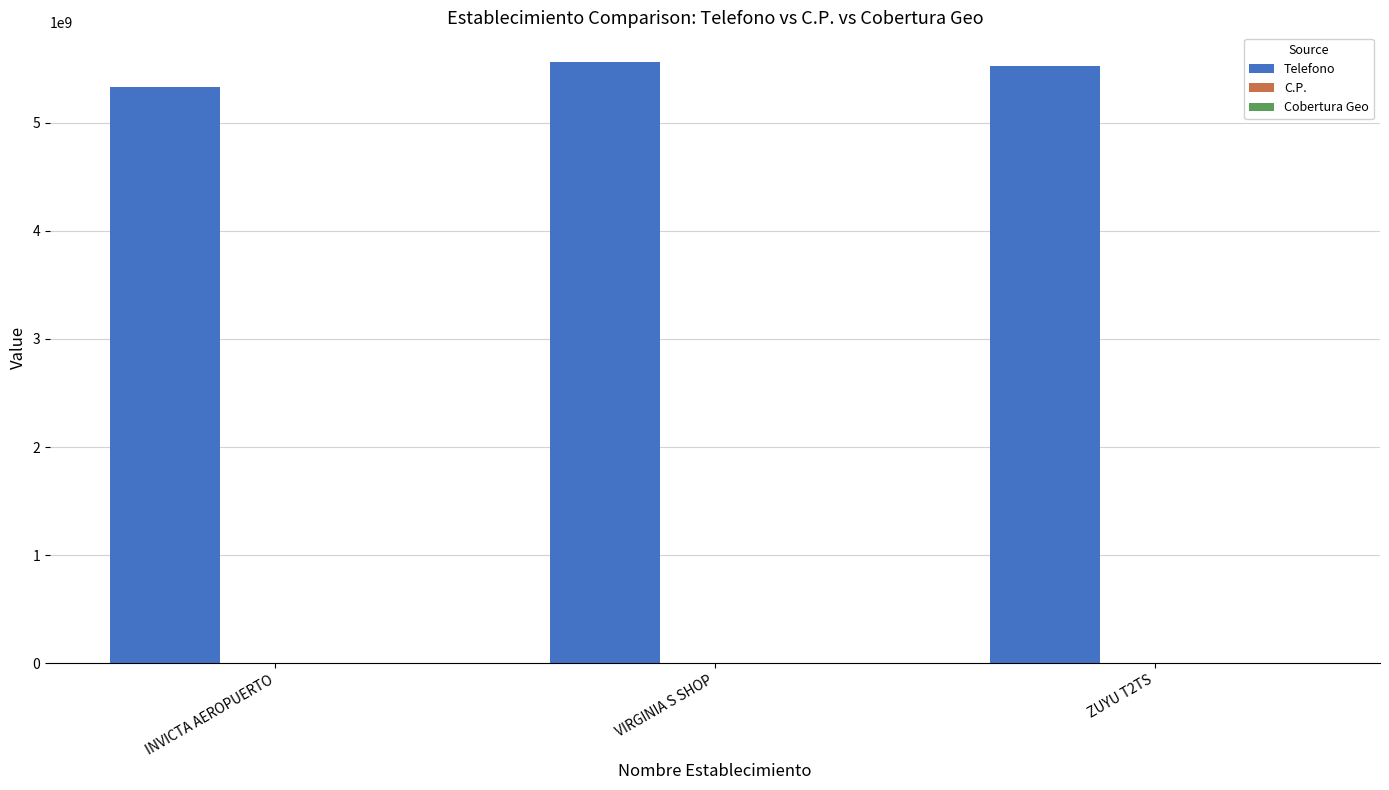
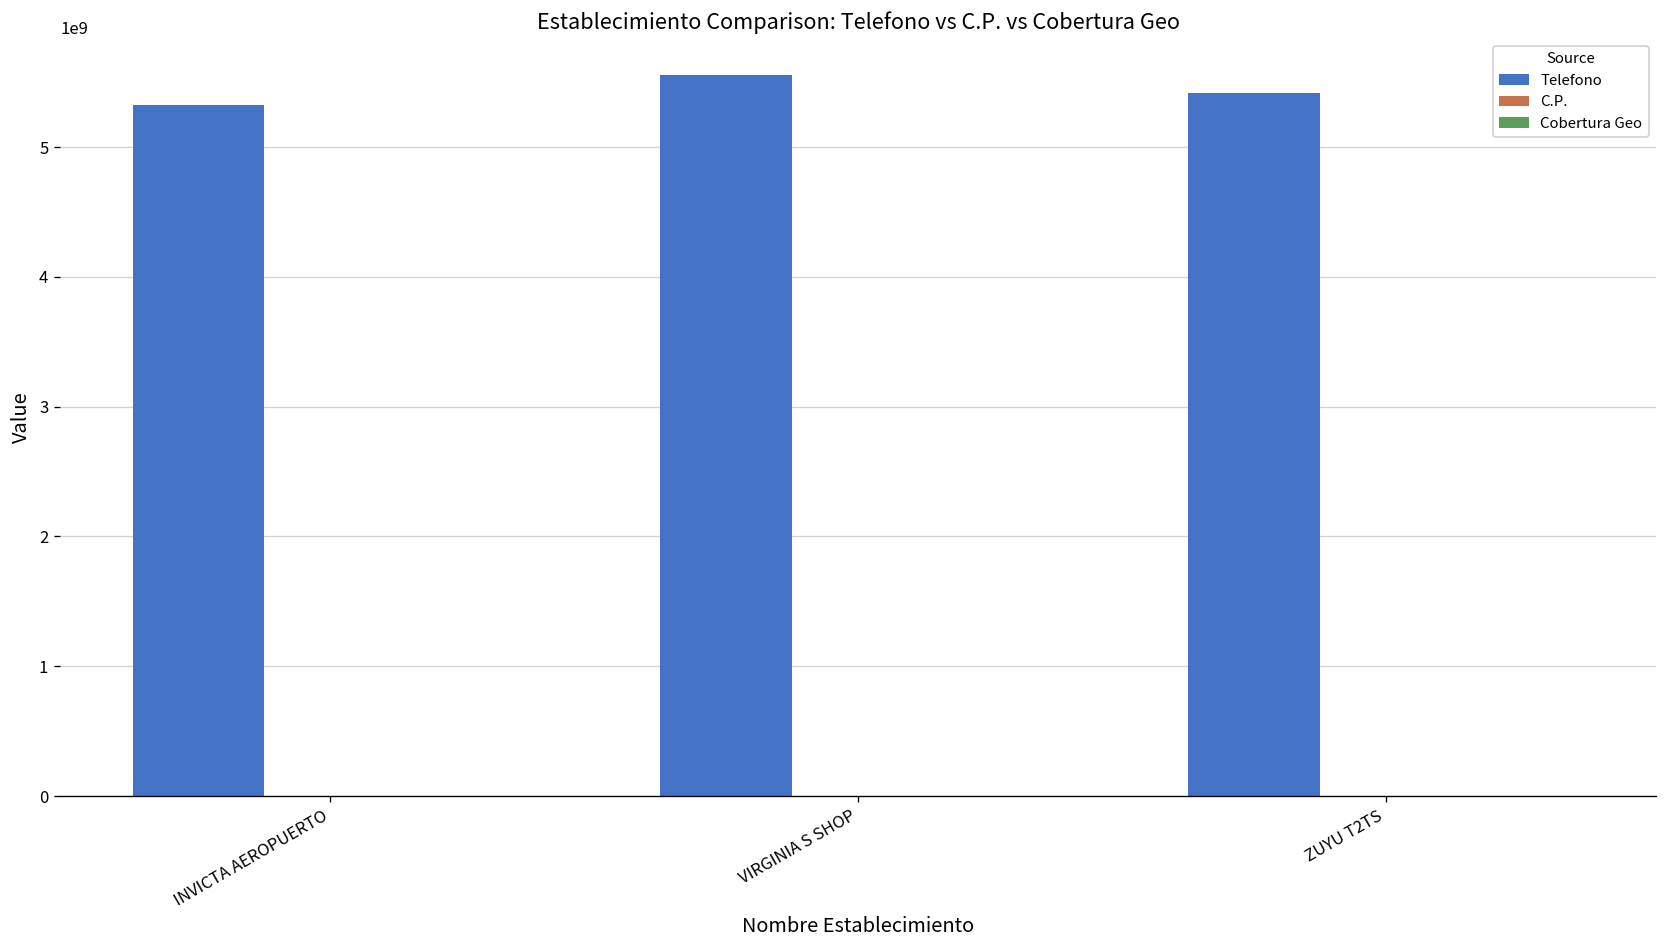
  {
    "Telefono": {
      "INVICTA AEROPUERTO": 5330000000,
      "VIRGINIA S SHOP": 5560000000,
-     "ZUYU T2TS": 5530000000
+     "ZUYU T2TS": 5420000000
    }
  }
